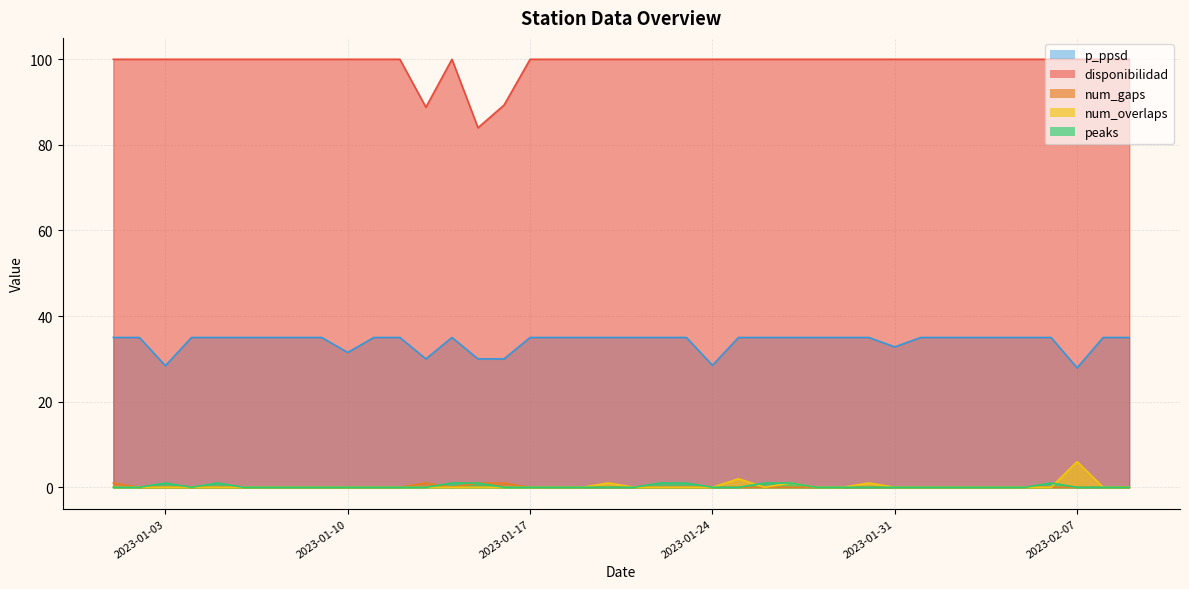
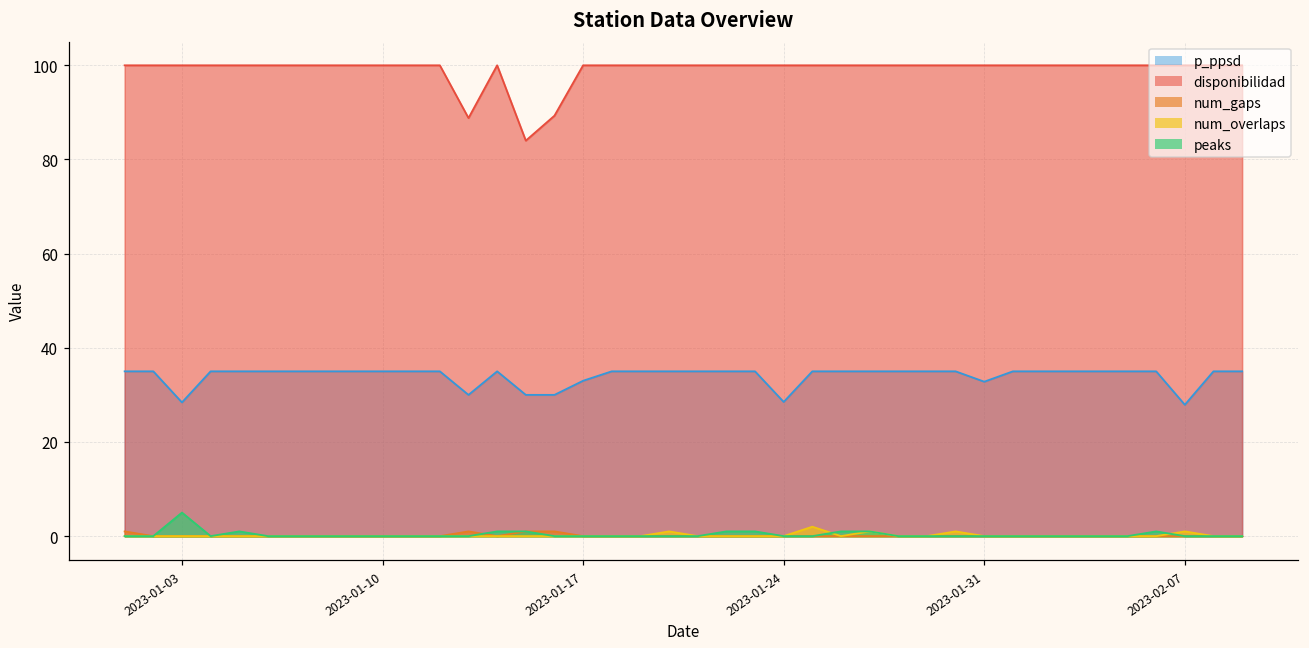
  {
    "p_ppsd": {
      "2023-01-03": 28,
-     "2023-01-10": 32,
-     "2023-01-17": 35,
+     "2023-01-10": 35,
+     "2023-01-17": 33,
      "2023-01-24": 29,
      "2023-01-31": 33,
      "2023-02-07": 28
    },
    "num_overlaps": {
-     "2023-02-07": 6
+     "2023-02-07": 1
    },
    "peaks": {
-     "2023-01-03": 1
+     "2023-01-03": 5
    }
  }
